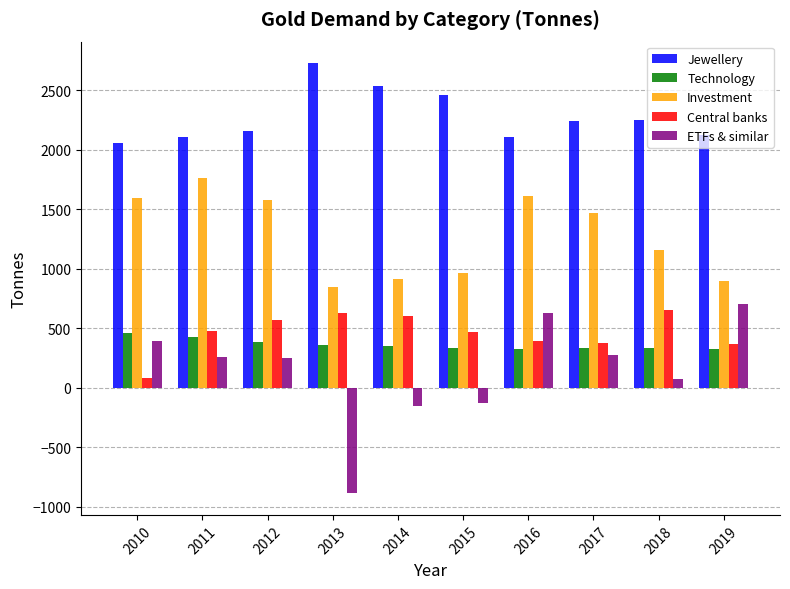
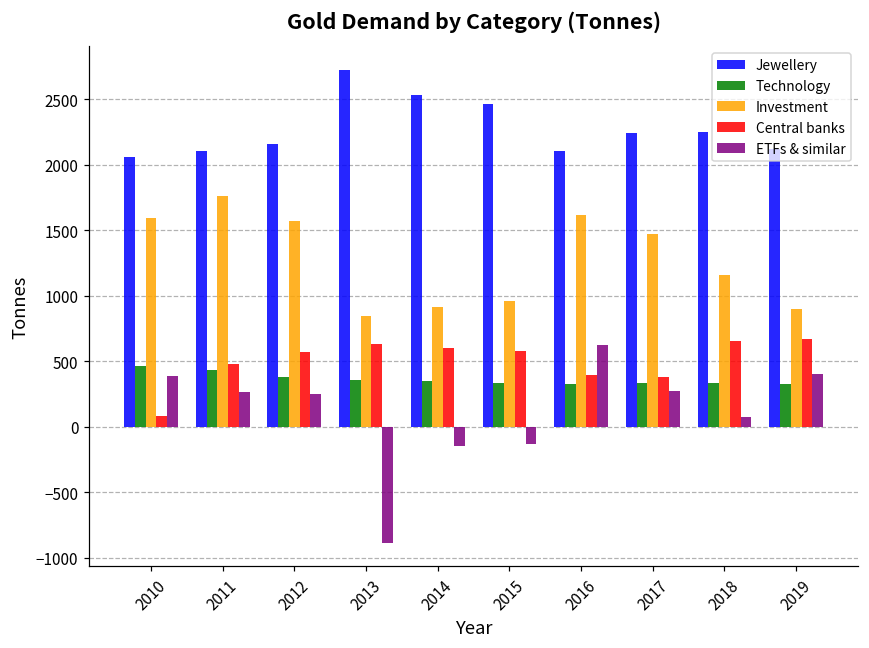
  {
    "Jewellery": {
      "2010": 2060,
      "2011": 2100,
      "2012": 2160,
      "2013": 2730,
      "2014": 2530,
      "2015": 2460,
      "2016": 2100,
      "2017": 2240,
      "2018": 2250
    },
    "Technology": {
      "2010": 460,
      "2011": 430,
      "2012": 380,
      "2013": 360,
      "2014": 350,
      "2015": 330,
      "2016": 320,
      "2017": 330,
      "2018": 330,
      "2019": 330
    },
    "Investment": {
      "2010": 1590,
      "2011": 1760,
      "2012": 1570,
      "2013": 840,
      "2014": 920,
      "2015": 960,
      "2016": 1610,
      "2017": 1470,
      "2018": 1160,
      "2019": 900
    },
    "Central banks": {
      "2010": 80,
      "2011": 480,
      "2012": 570,
      "2013": 630,
      "2014": 600,
-     "2015": 470,
+     "2015": 580,
      "2016": 390,
      "2017": 380,
      "2018": 660,
-     "2019": 370
+     "2019": 670
    },
    "ETFs & similar": {
      "2010": 390,
      "2011": 260,
      "2012": 250,
      "2013": -890,
      "2014": -150,
      "2015": -130,
      "2016": 620,
      "2017": 270,
      "2018": 70,
-     "2019": 700
+     "2019": 400
    }
  }
